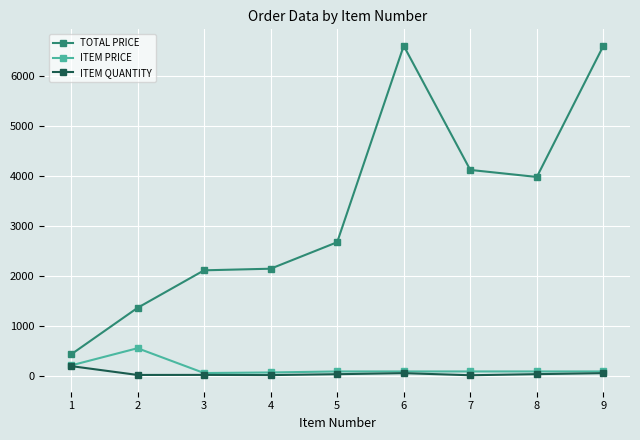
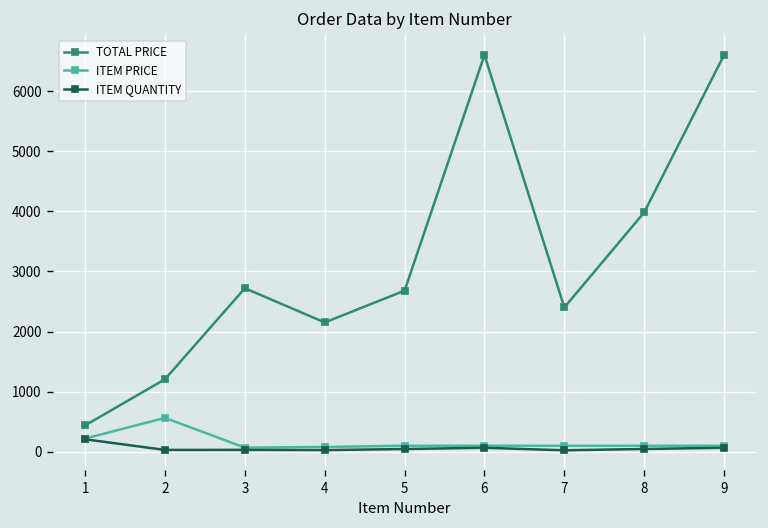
  {
    "TOTAL PRICE": {
      "1": 400,
-     "2": 1400,
-     "3": 2100,
+     "2": 1200,
+     "3": 2700,
      "4": 2200,
      "5": 2700,
      "6": 6600,
-     "7": 4100,
+     "7": 2400,
      "8": 4000,
      "9": 6600
    },
    "ITEM PRICE": {
      "2": 600,
      "4": 100,
      "5": 100,
      "7": 100,
      "8": 100
    },
    "ITEM QUANTITY": {
      "2": 0,
      "4": 0,
      "5": 0,
      "7": 0,
      "8": 0
    }
  }
